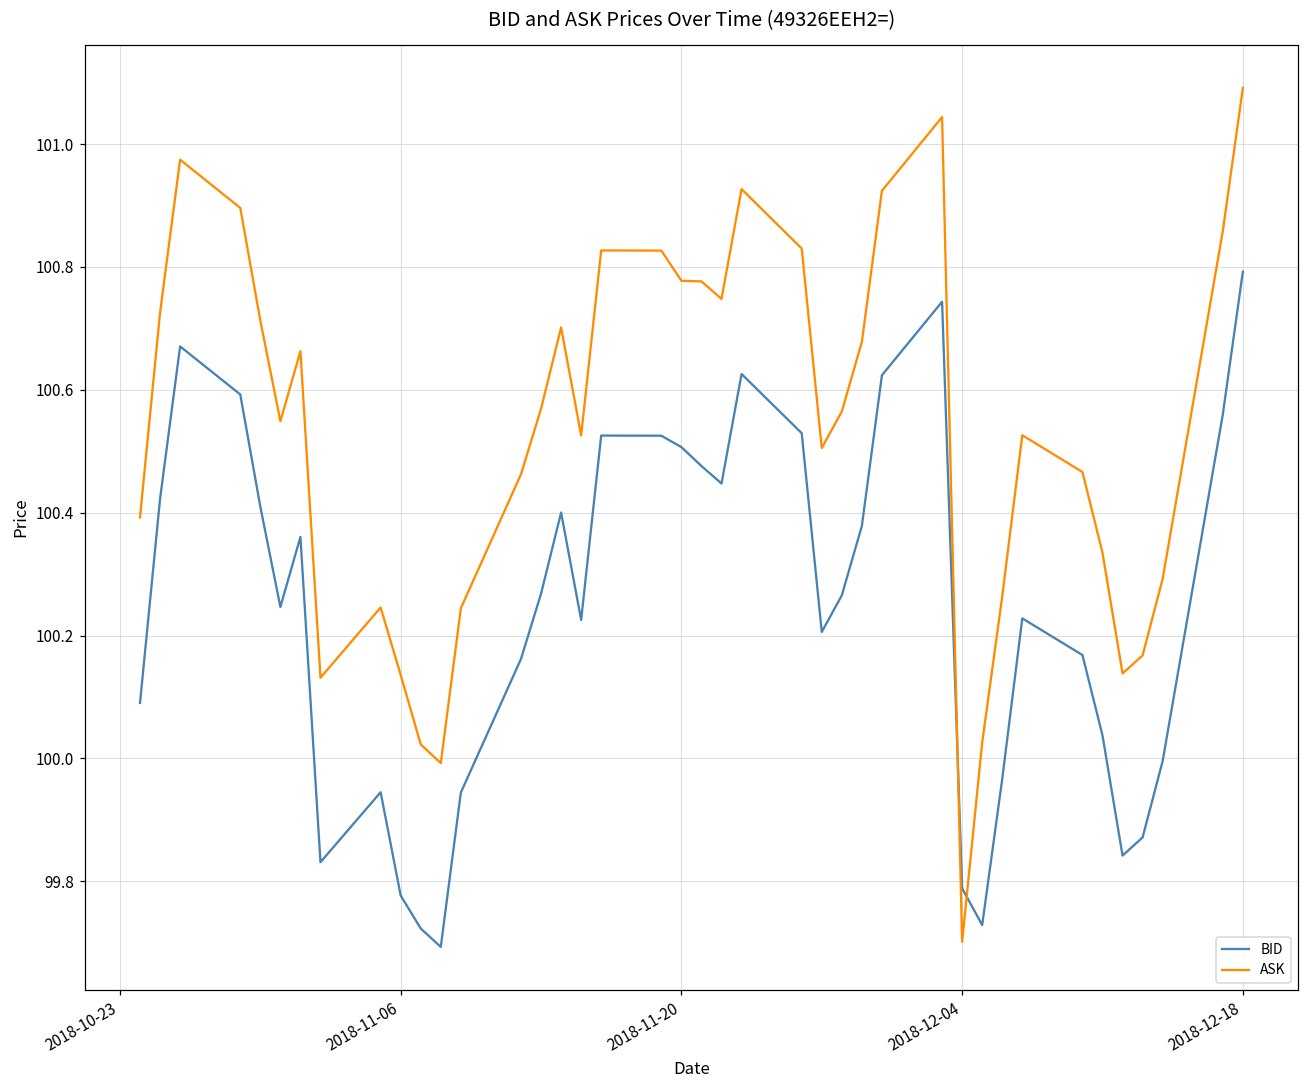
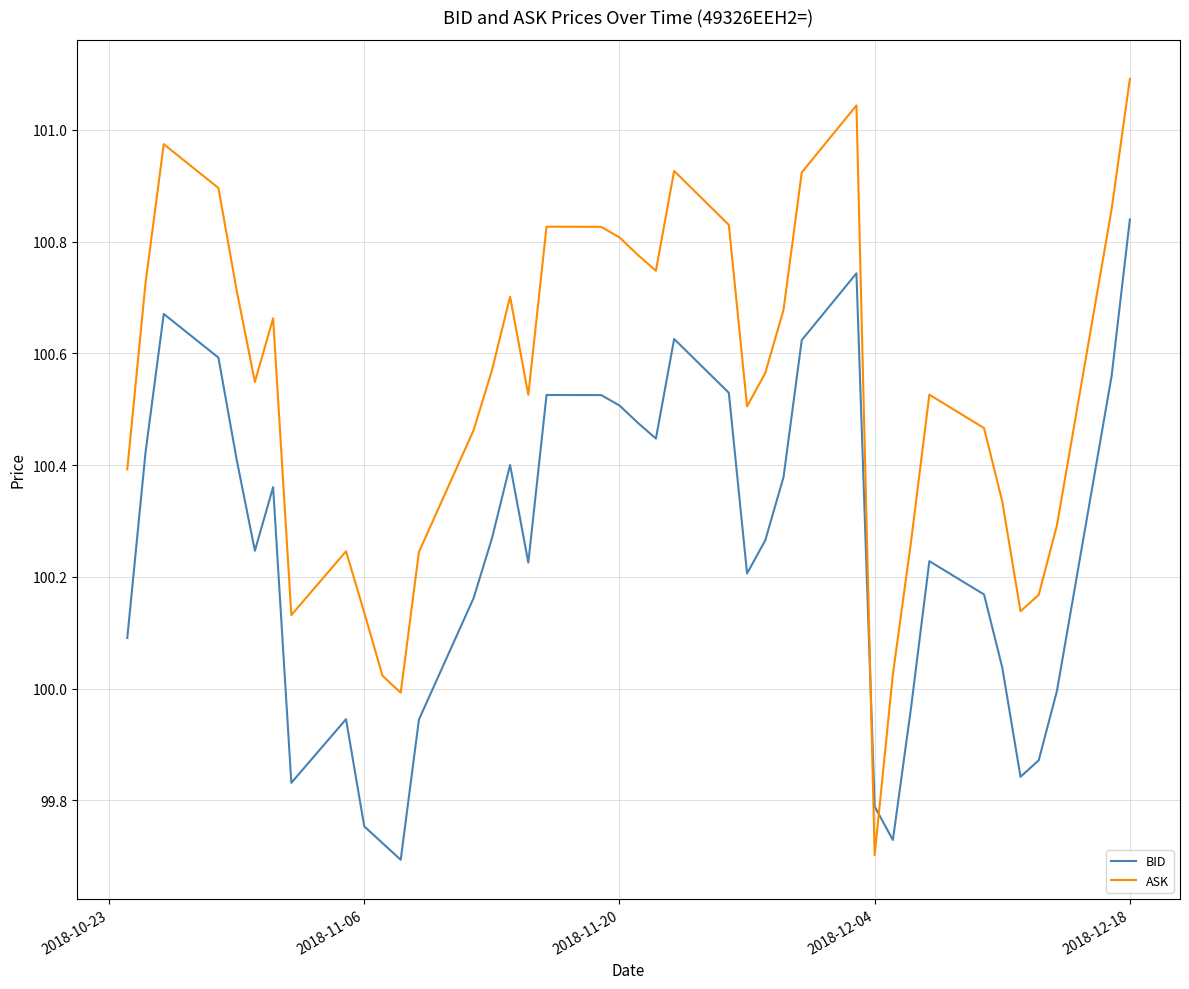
  {
    "BID": {
-     "2018-11-06": 99.78,
+     "2018-11-06": 99.75,
      "2018-11-20": 100.51,
      "2018-12-04": 99.79,
-     "2018-12-18": 100.79
+     "2018-12-18": 100.84
    },
    "ASK": {
      "2018-11-06": 100.14,
-     "2018-11-20": 100.78,
+     "2018-11-20": 100.81,
      "2018-12-04": 99.70,
      "2018-12-18": 101.09
    }
  }
